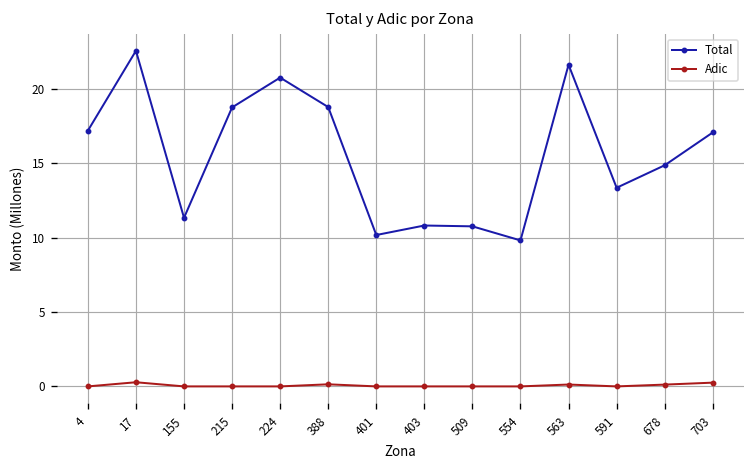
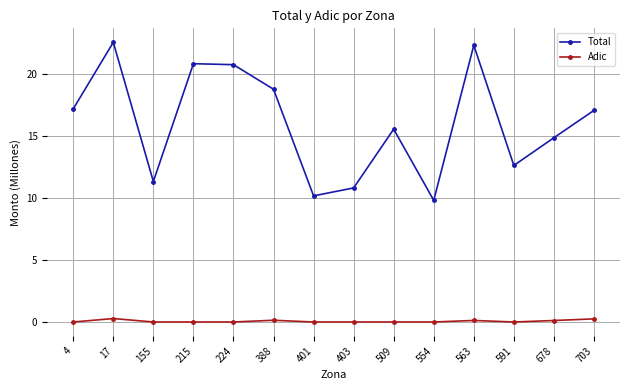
  {
    "Total": {
      "4": 17.2,
      "17": 22.6,
      "155": 11.3,
-     "215": 18.8,
+     "215": 20.8,
      "224": 20.8,
      "388": 18.8,
      "401": 10.2,
      "403": 10.8,
-     "509": 10.8,
+     "509": 15.6,
      "554": 9.8,
-     "563": 21.6,
-     "591": 13.4,
+     "563": 22.3,
+     "591": 12.6,
      "678": 14.9,
      "703": 17.1
    },
    "Adic": {
      "4": 0.0,
      "17": 0.3,
      "155": 0.0,
      "215": 0.0,
      "224": 0.0,
      "388": 0.1,
      "401": 0.0,
      "403": 0.0,
      "509": 0.0,
      "554": 0.0,
      "563": 0.1,
      "591": 0.0,
      "678": 0.1,
      "703": 0.3
    }
  }
